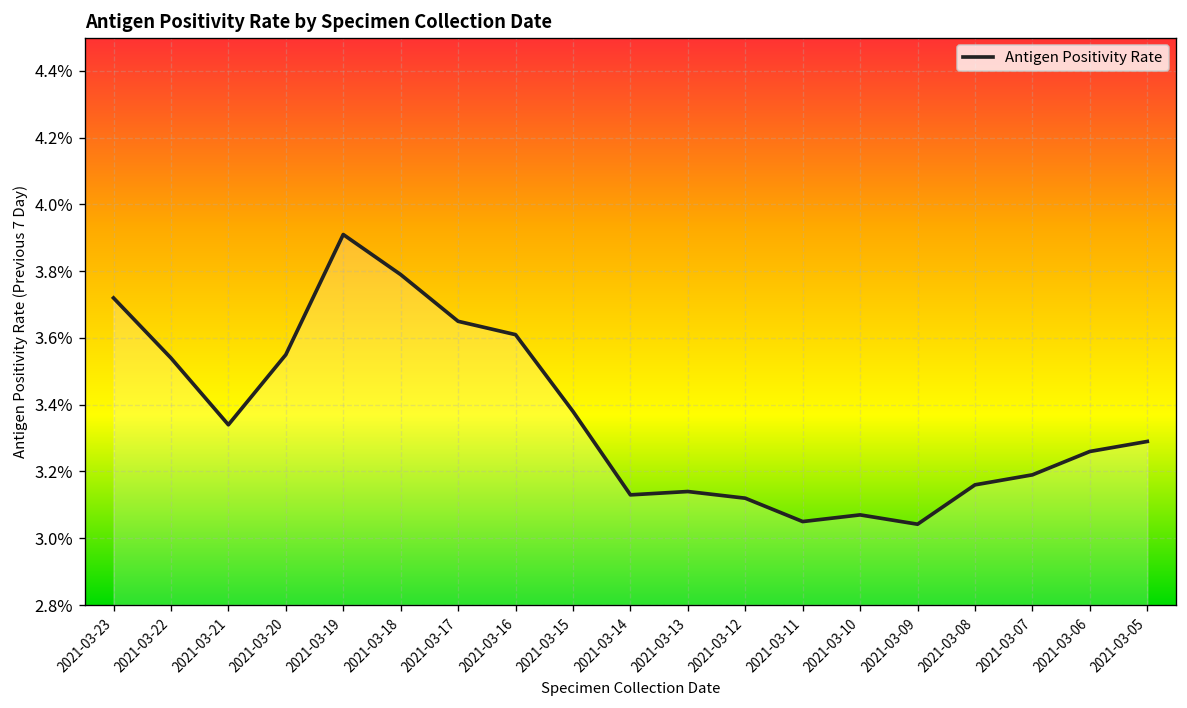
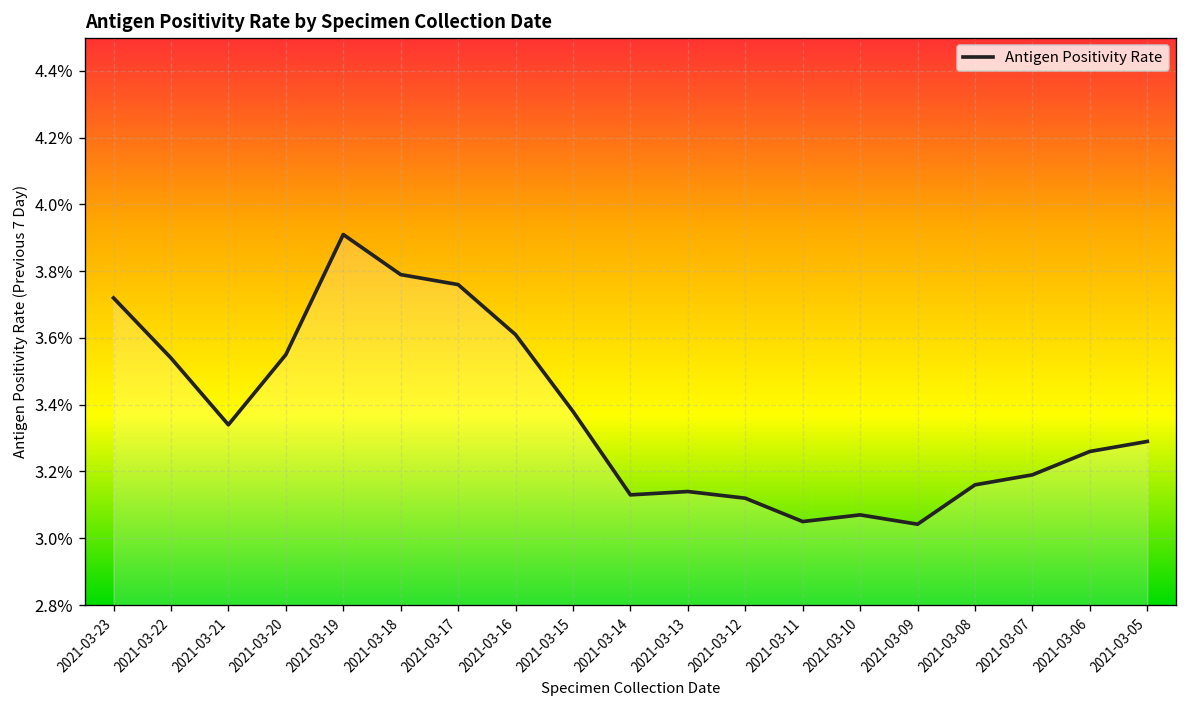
  {
    "2021-03-23": "3.72%",
    "2021-03-22": "3.54%",
    "2021-03-21": "3.34%",
    "2021-03-20": "3.55%",
    "2021-03-19": "3.91%",
    "2021-03-18": "3.79%",
-   "2021-03-17": "3.65%",
+   "2021-03-17": "3.76%",
    "2021-03-16": "3.61%",
    "2021-03-15": "3.38%",
    "2021-03-14": "3.13%",
    "2021-03-13": "3.14%",
    "2021-03-12": "3.12%",
    "2021-03-11": "3.05%",
    "2021-03-10": "3.07%",
    "2021-03-09": "3.04%",
    "2021-03-08": "3.16%",
    "2021-03-07": "3.19%",
    "2021-03-06": "3.26%",
    "2021-03-05": "3.29%"
  }
